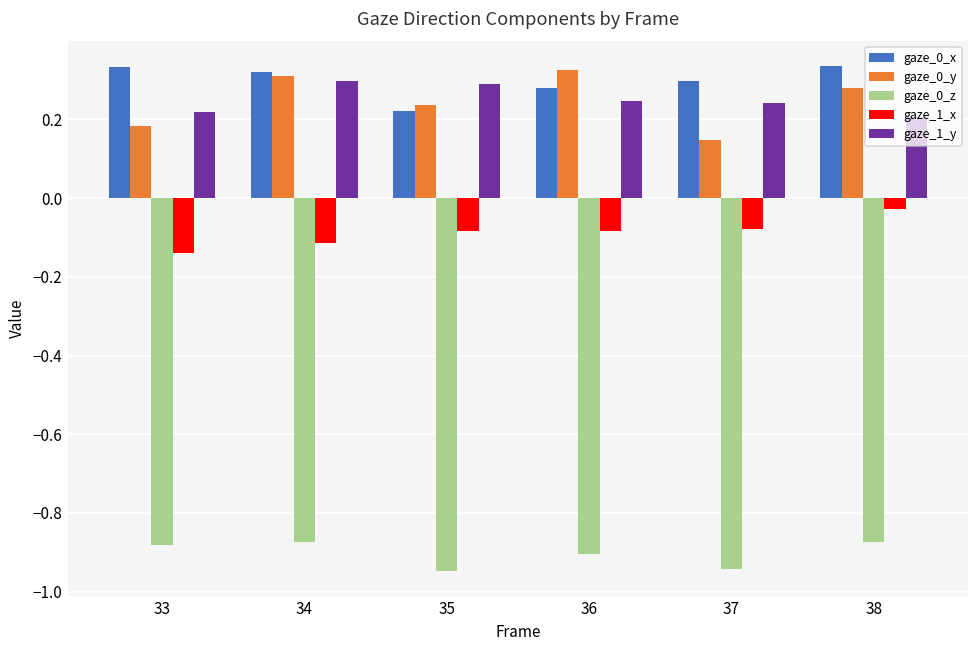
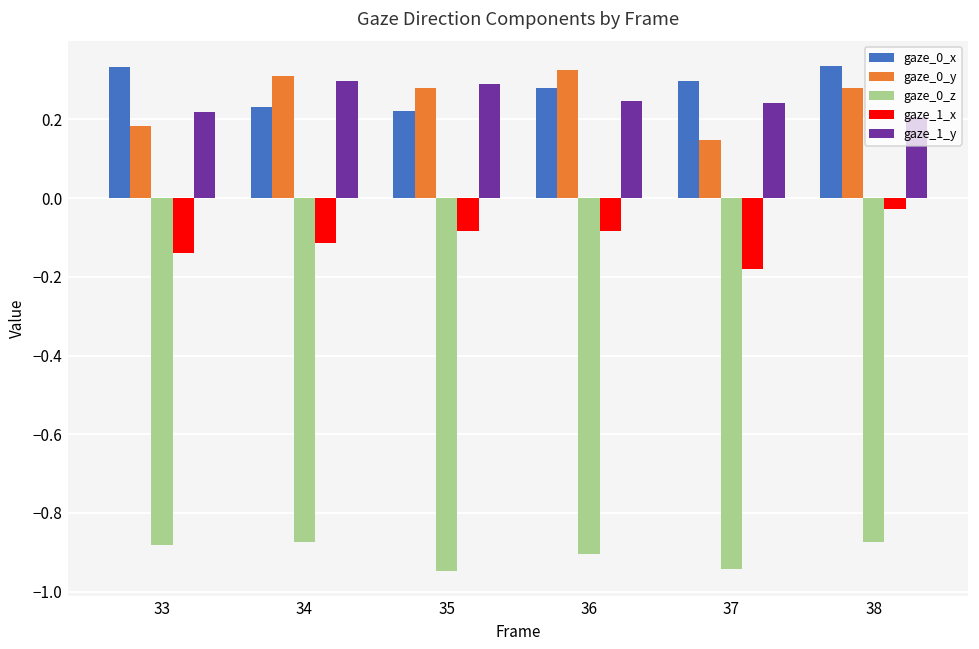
  {
    "gaze_0_x": {
      "33": 0.33,
-     "34": 0.32,
+     "34": 0.23,
      "35": 0.22,
      "36": 0.28,
      "37": 0.30,
      "38": 0.34
    },
    "gaze_0_y": {
      "33": 0.18,
      "34": 0.31,
-     "35": 0.24,
+     "35": 0.28,
      "36": 0.32,
      "37": 0.15,
      "38": 0.28
    },
    "gaze_0_z": {
      "33": -0.88,
      "34": -0.87,
      "35": -0.95,
      "36": -0.90,
      "37": -0.94,
      "38": -0.87
    },
    "gaze_1_x": {
      "33": -0.14,
      "34": -0.11,
      "35": -0.08,
      "36": -0.08,
-     "37": -0.08,
+     "37": -0.18,
      "38": -0.03
    },
    "gaze_1_y": {
      "33": 0.22,
      "34": 0.30,
      "35": 0.29,
      "36": 0.25,
      "37": 0.24
    }
  }
